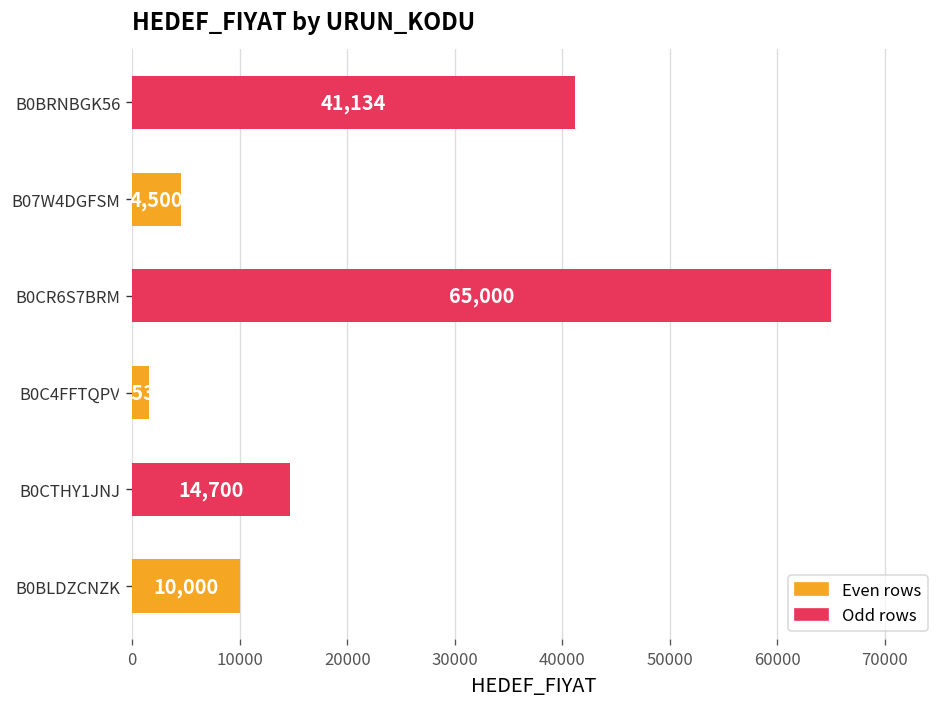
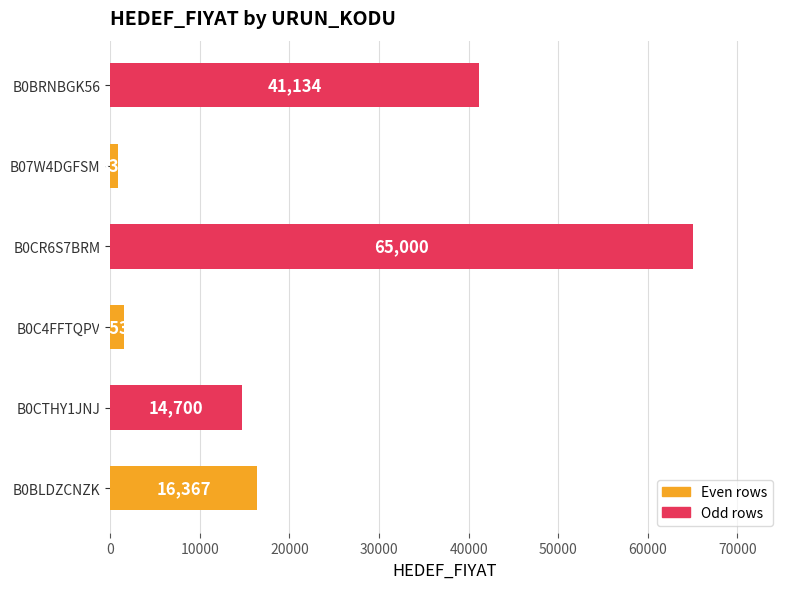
  {
    "B0BRNBGK56": "41,134",
-   "B07W4DGFSM": "5000",
+   "B07W4DGFSM": "1000",
    "B0CR6S7BRM": "65,000",
    "B0CTHY1JNJ": "14,700",
-   "B0BLDZCNZK": "10,000"
+   "B0BLDZCNZK": "16,367"
  }
